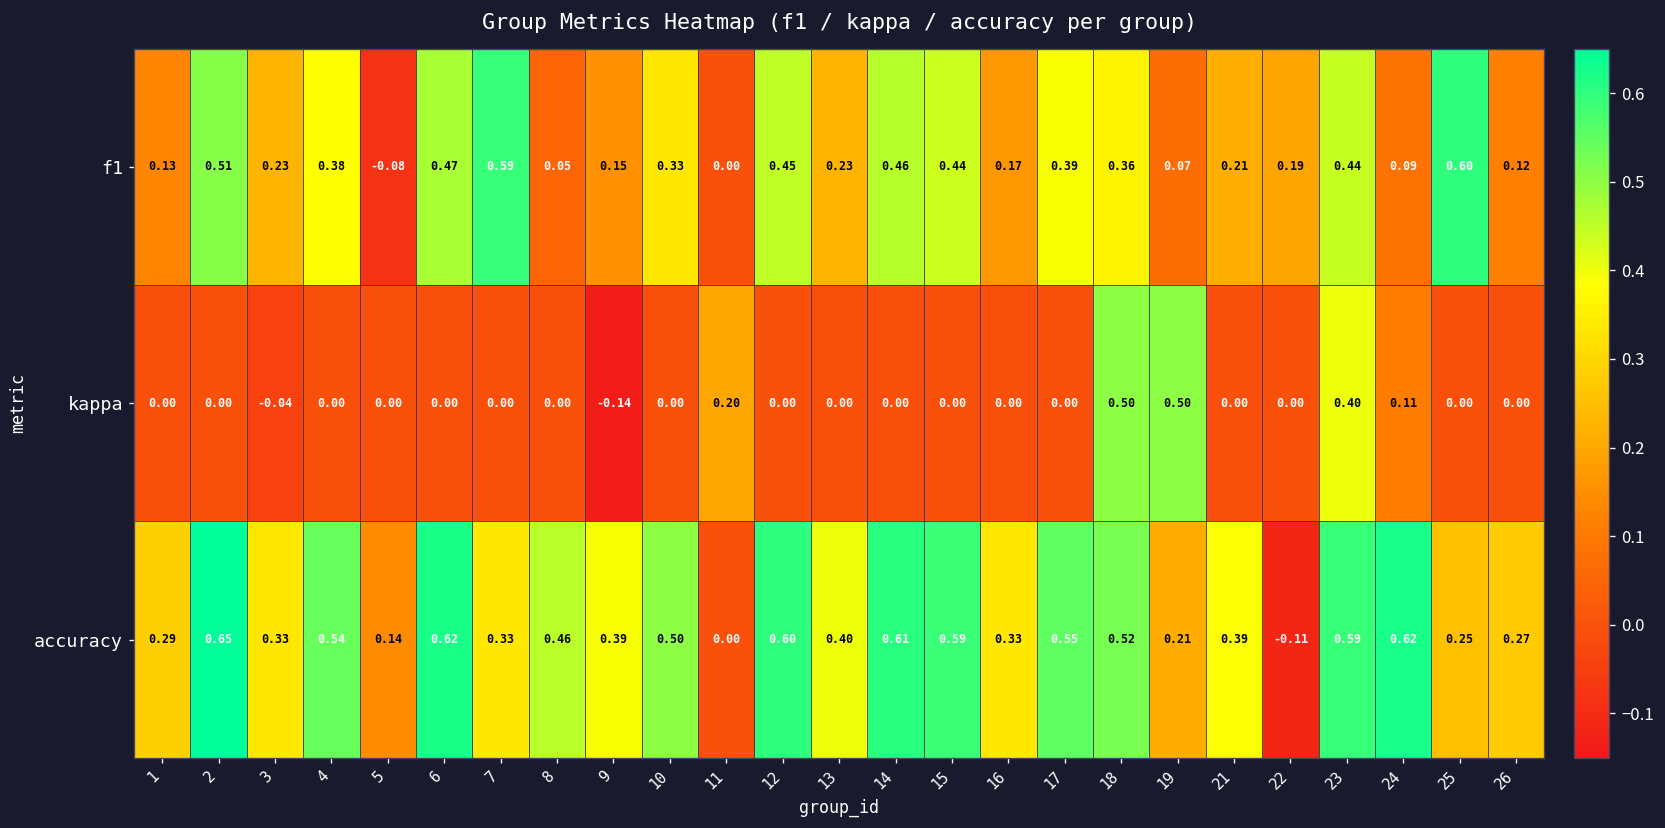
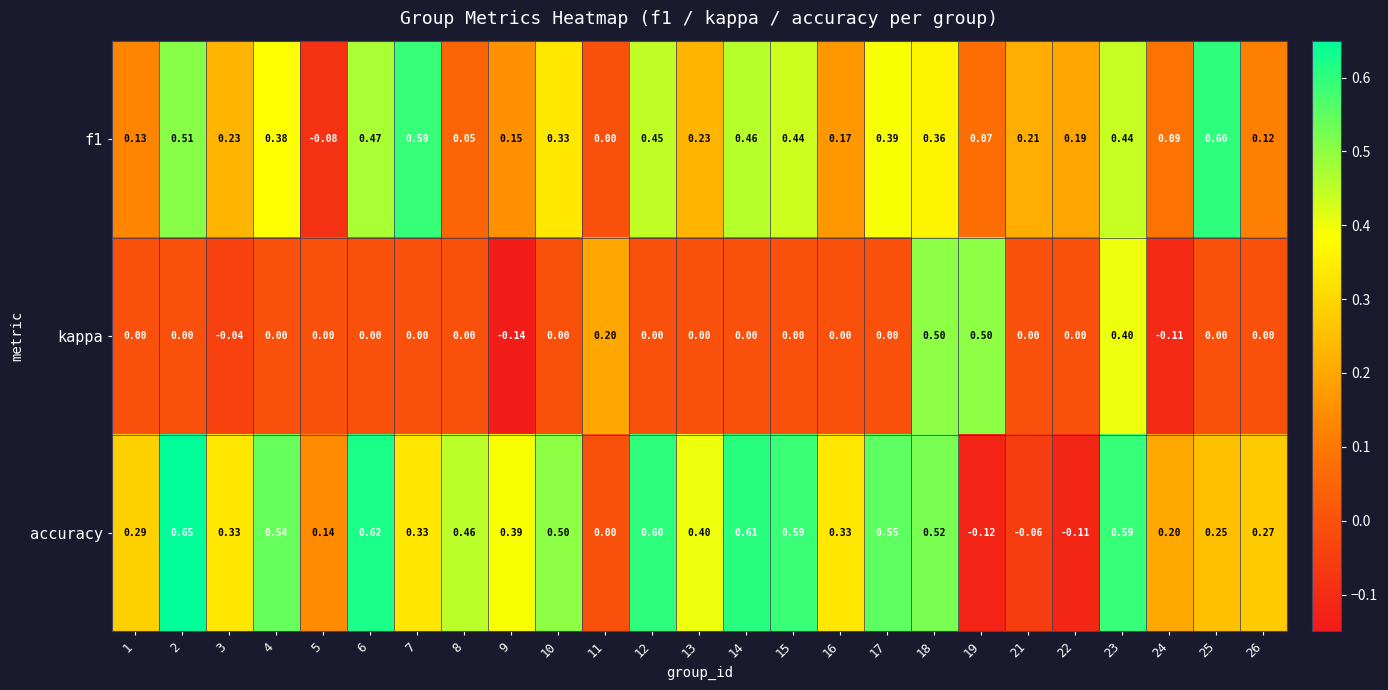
  {
    "f1": {
      "1": 0.13,
      "2": 0.51,
      "3": 0.23,
      "4": 0.38,
      "5": -0.08,
      "6": 0.47,
      "7": 0.59,
      "8": 0.05,
      "9": 0.15,
      "10": 0.33,
      "11": 0.00,
      "12": 0.45,
      "13": 0.23,
      "14": 0.46,
      "15": 0.44,
      "16": 0.17,
      "17": 0.39,
      "18": 0.36,
      "19": 0.07,
      "21": 0.21,
      "22": 0.19,
      "23": 0.44,
      "24": 0.09,
      "25": 0.60,
      "26": 0.12
    },
    "kappa": {
      "1": 0.00,
      "2": 0.00,
      "3": -0.04,
      "4": 0.00,
      "5": 0.00,
      "6": 0.00,
      "7": 0.00,
      "8": 0.00,
      "9": -0.14,
      "10": 0.00,
      "11": 0.20,
      "12": 0.00,
      "13": 0.00,
      "14": 0.00,
      "15": 0.00,
      "16": 0.00,
      "17": 0.00,
      "18": 0.50,
      "19": 0.50,
      "21": 0.00,
      "22": 0.00,
      "23": 0.40,
-     "24": 0.11,
+     "24": -0.11,
      "25": 0.00,
      "26": 0.00
    },
    "accuracy": {
      "1": 0.29,
      "2": 0.65,
      "3": 0.33,
      "4": 0.54,
      "5": 0.14,
      "6": 0.62,
      "7": 0.33,
      "8": 0.46,
      "9": 0.39,
      "10": 0.50,
      "11": 0.00,
      "12": 0.60,
      "13": 0.40,
      "14": 0.61,
      "15": 0.59,
      "16": 0.33,
      "17": 0.55,
      "18": 0.52,
-     "19": 0.21,
-     "21": 0.39,
+     "19": -0.12,
+     "21": -0.06,
      "22": -0.11,
      "23": 0.59,
-     "24": 0.62,
+     "24": 0.20,
      "25": 0.25,
      "26": 0.27
    }
  }
